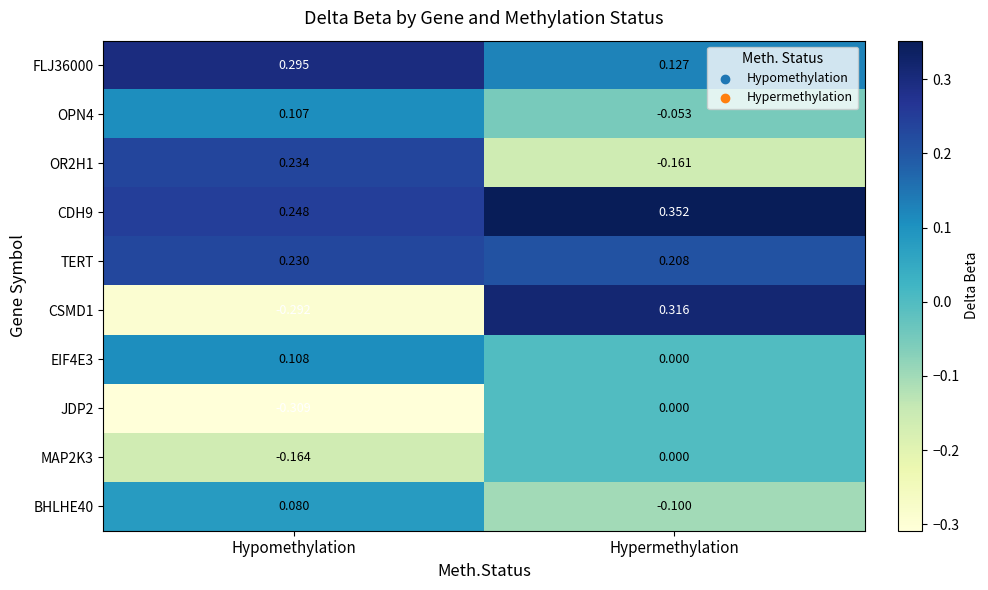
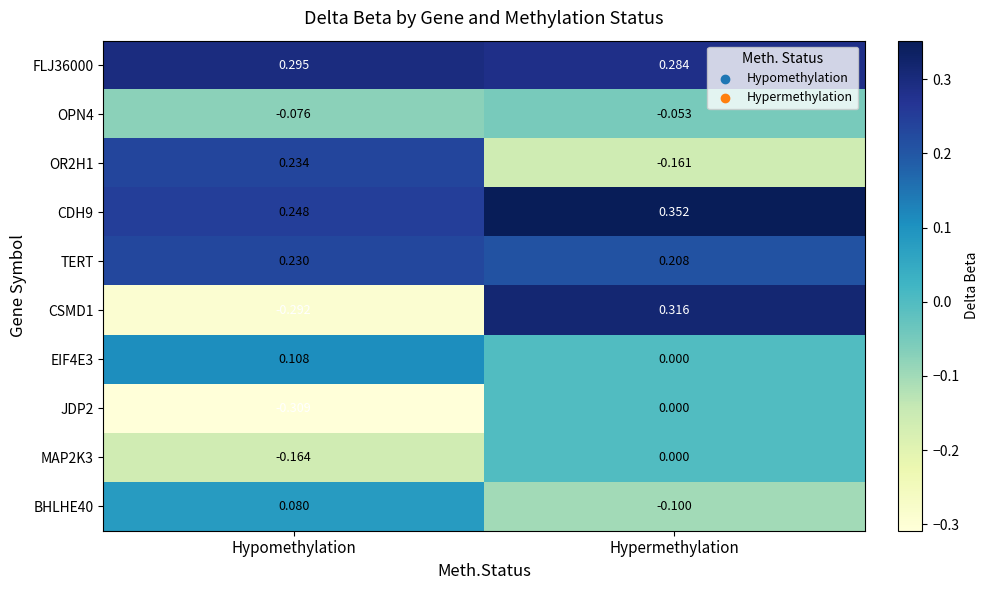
  {
    "FLJ36000": {
      "Hypomethylation": 0.295,
-     "Hypermethylation": 0.127
+     "Hypermethylation": 0.284
    },
    "OPN4": {
-     "Hypomethylation": 0.107,
+     "Hypomethylation": -0.076,
      "Hypermethylation": -0.053
    },
    "OR2H1": {
      "Hypomethylation": 0.234,
      "Hypermethylation": -0.161
    },
    "CDH9": {
      "Hypomethylation": 0.248,
      "Hypermethylation": 0.352
    },
    "TERT": {
      "Hypomethylation": 0.230,
      "Hypermethylation": 0.208
    },
    "CSMD1": {
      "Hypermethylation": 0.316
    },
    "EIF4E3": {
      "Hypomethylation": 0.108,
      "Hypermethylation": 0.000
    },
    "JDP2": {
      "Hypermethylation": 0.000
    },
    "MAP2K3": {
      "Hypomethylation": -0.164,
      "Hypermethylation": 0.000
    },
    "BHLHE40": {
      "Hypomethylation": 0.080,
      "Hypermethylation": -0.100
    }
  }
